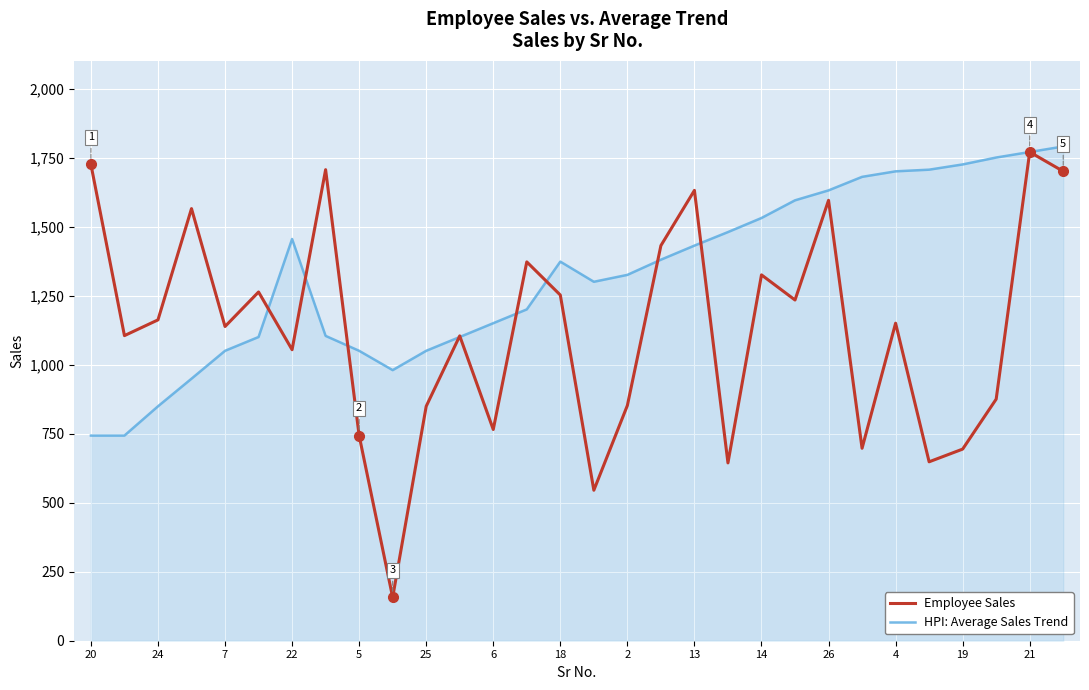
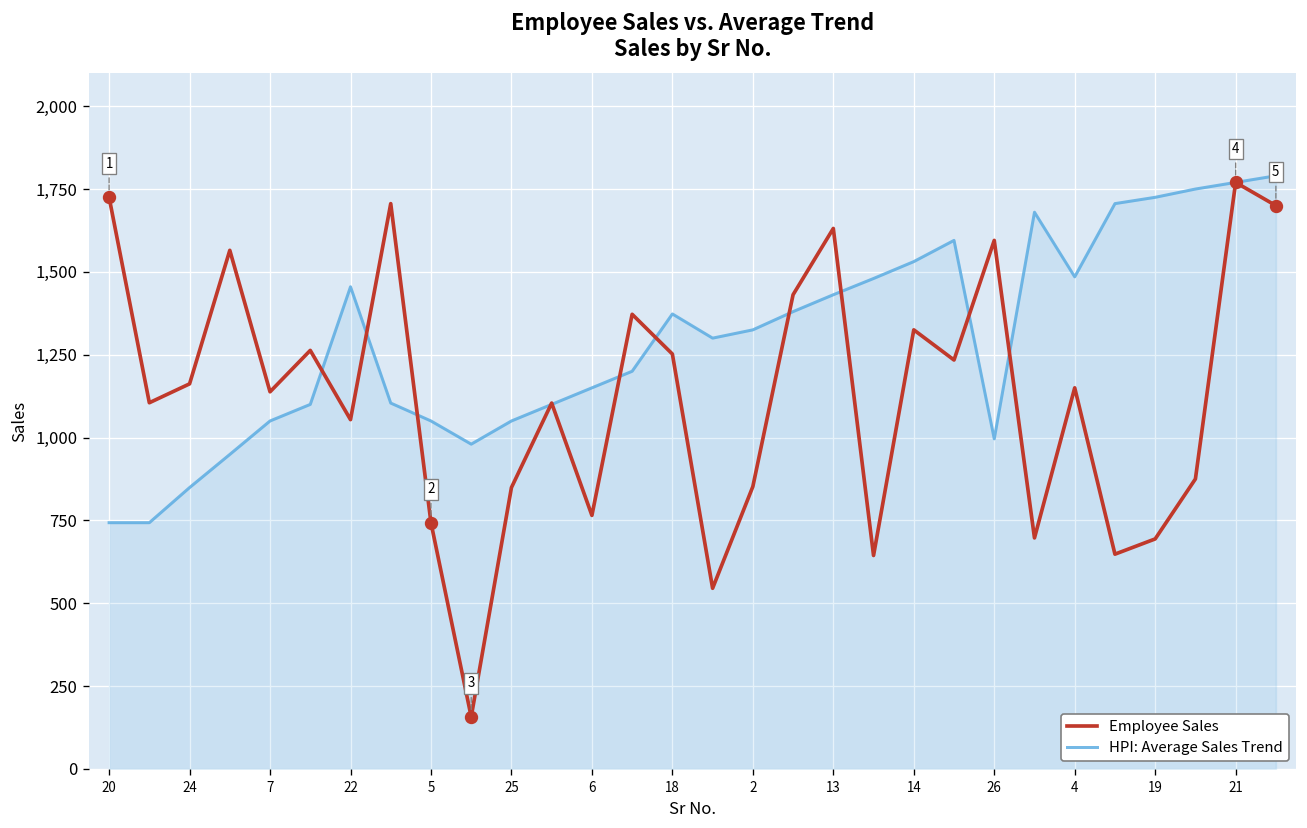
  {
    "HPI: Average Sales Trend": {
      "20": "740",
      "24": "850",
      "22": "1,460",
      "6": "1,150",
      "18": "1,370",
      "2": "1,330",
      "14": "1,530",
-     "26": "1,630",
-     "4": "1,700"
+     "26": "1,000",
+     "4": "1,490"
    }
  }
